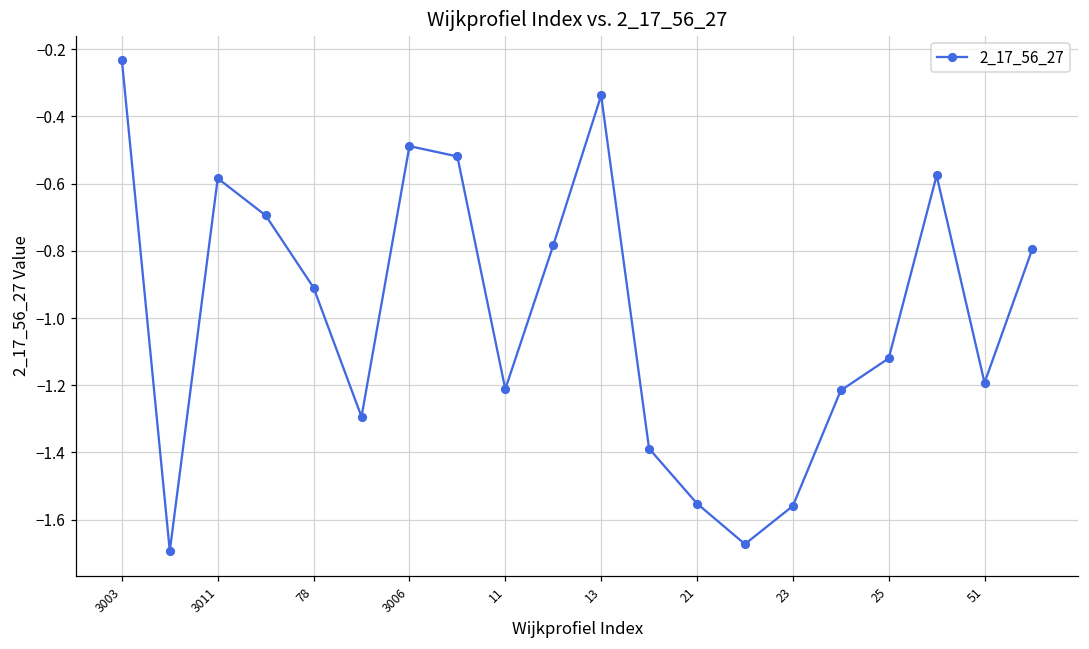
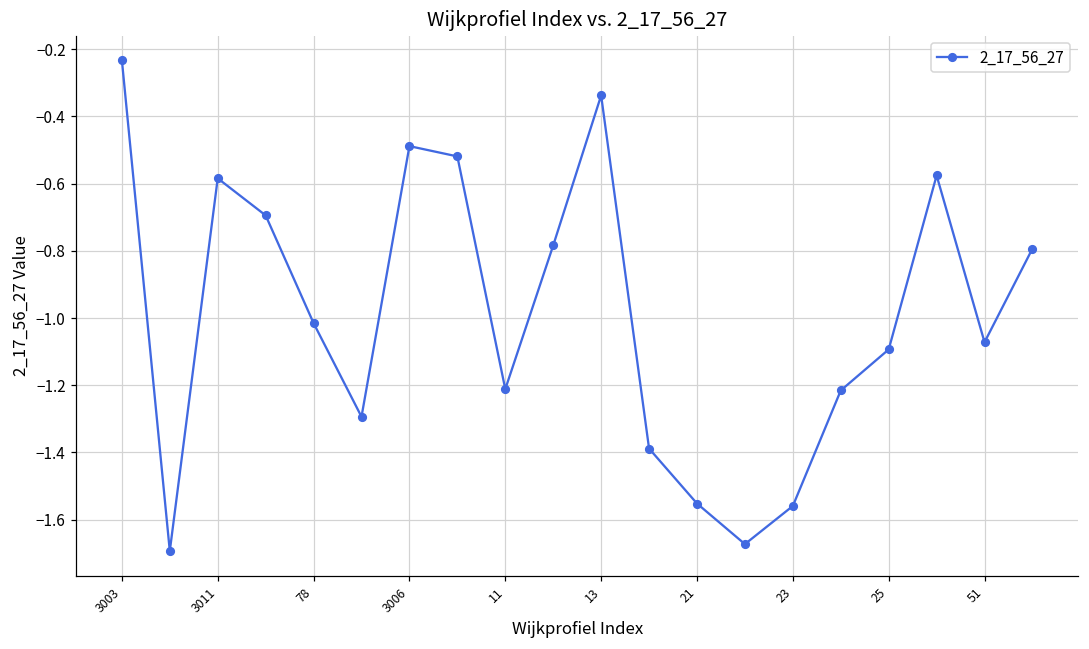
  {
    "3003": -0.23,
    "3011": -0.58,
-   "78": -0.91,
+   "78": -1.02,
    "3006": -0.49,
    "21": -1.55,
    "23": -1.56,
-   "25": -1.12,
-   "51": -1.19
+   "25": -1.09,
+   "51": -1.07
  }
